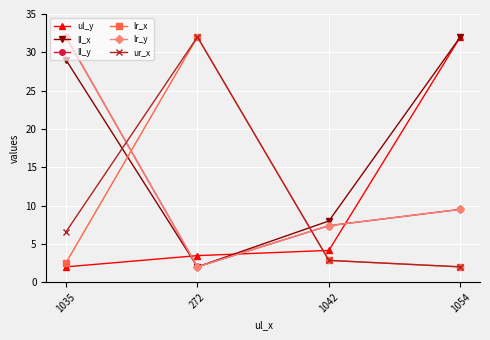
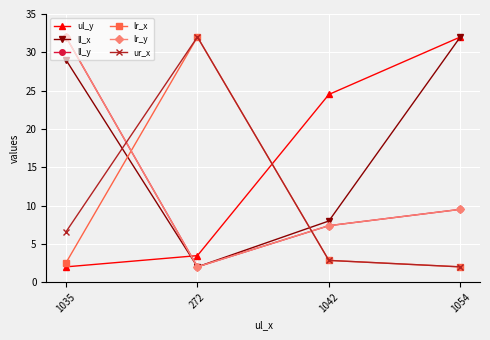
  {
    "ul_y": {
      "1035": 2,
      "272": 3,
-     "1042": 4
+     "1042": 24
    },
    "ll_x": {
      "1042": 8
    },
    "ur_x": {
      "1035": 7
    }
  }
